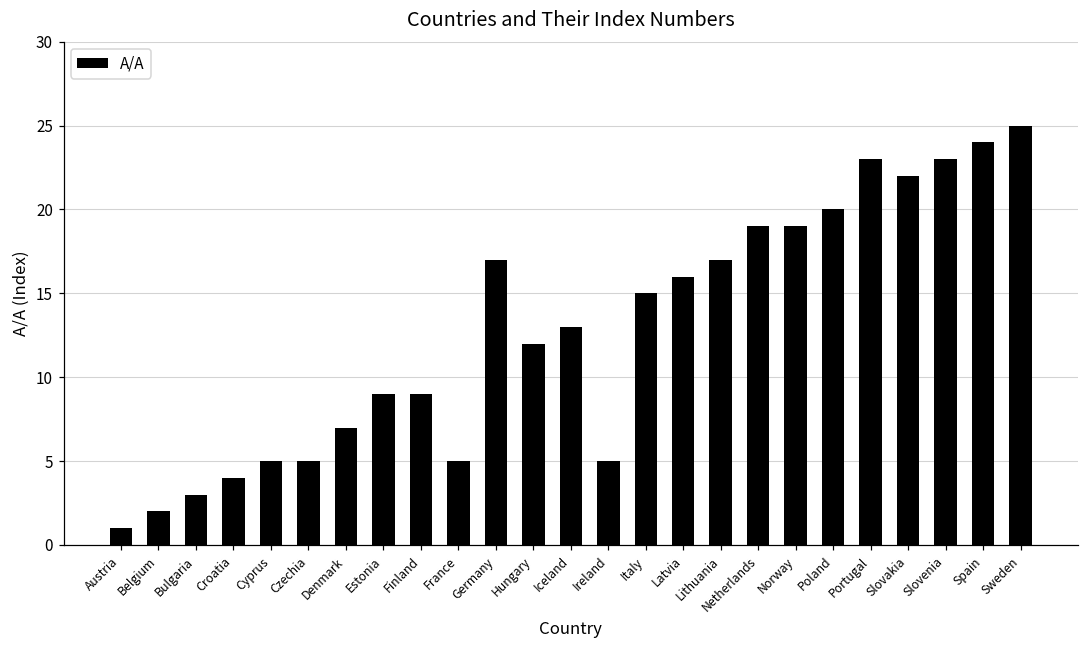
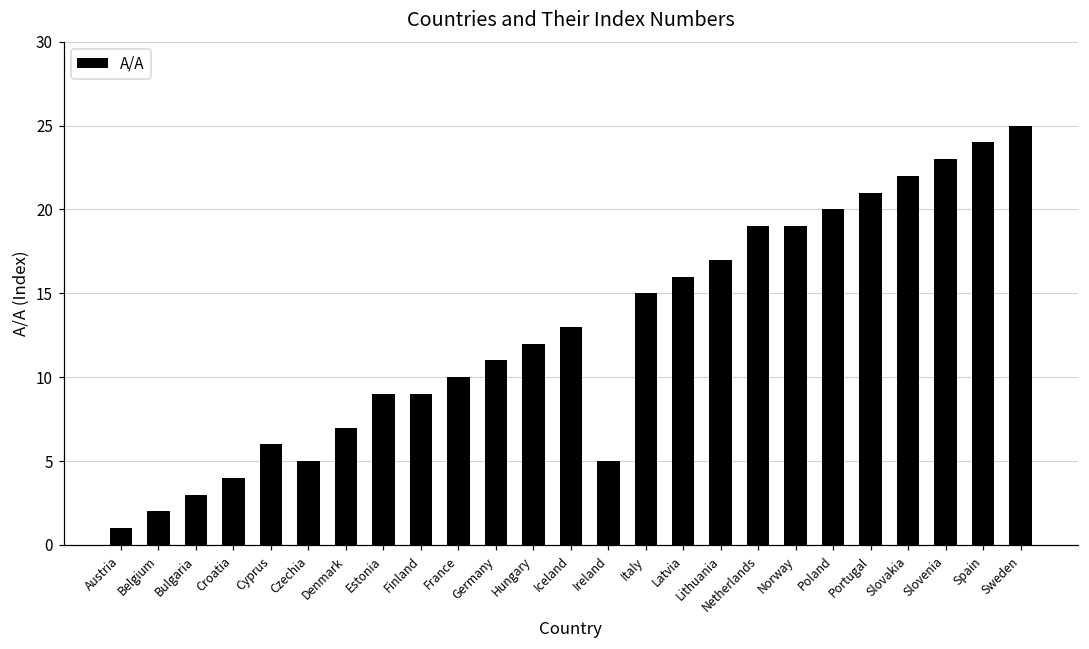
  {
    "Austria": 1,
    "Belgium": 2,
    "Bulgaria": 3,
    "Croatia": 4,
-   "Cyprus": 5,
+   "Cyprus": 6,
    "Czechia": 5,
    "Denmark": 7,
    "Estonia": 9,
    "Finland": 9,
-   "France": 5,
-   "Germany": 17,
+   "France": 10,
+   "Germany": 11,
    "Hungary": 12,
    "Iceland": 13,
    "Ireland": 5,
    "Italy": 15,
    "Latvia": 16,
    "Lithuania": 17,
    "Netherlands": 19,
    "Norway": 19,
    "Poland": 20,
-   "Portugal": 23,
+   "Portugal": 21,
    "Slovakia": 22,
    "Slovenia": 23,
    "Spain": 24,
    "Sweden": 25
  }
